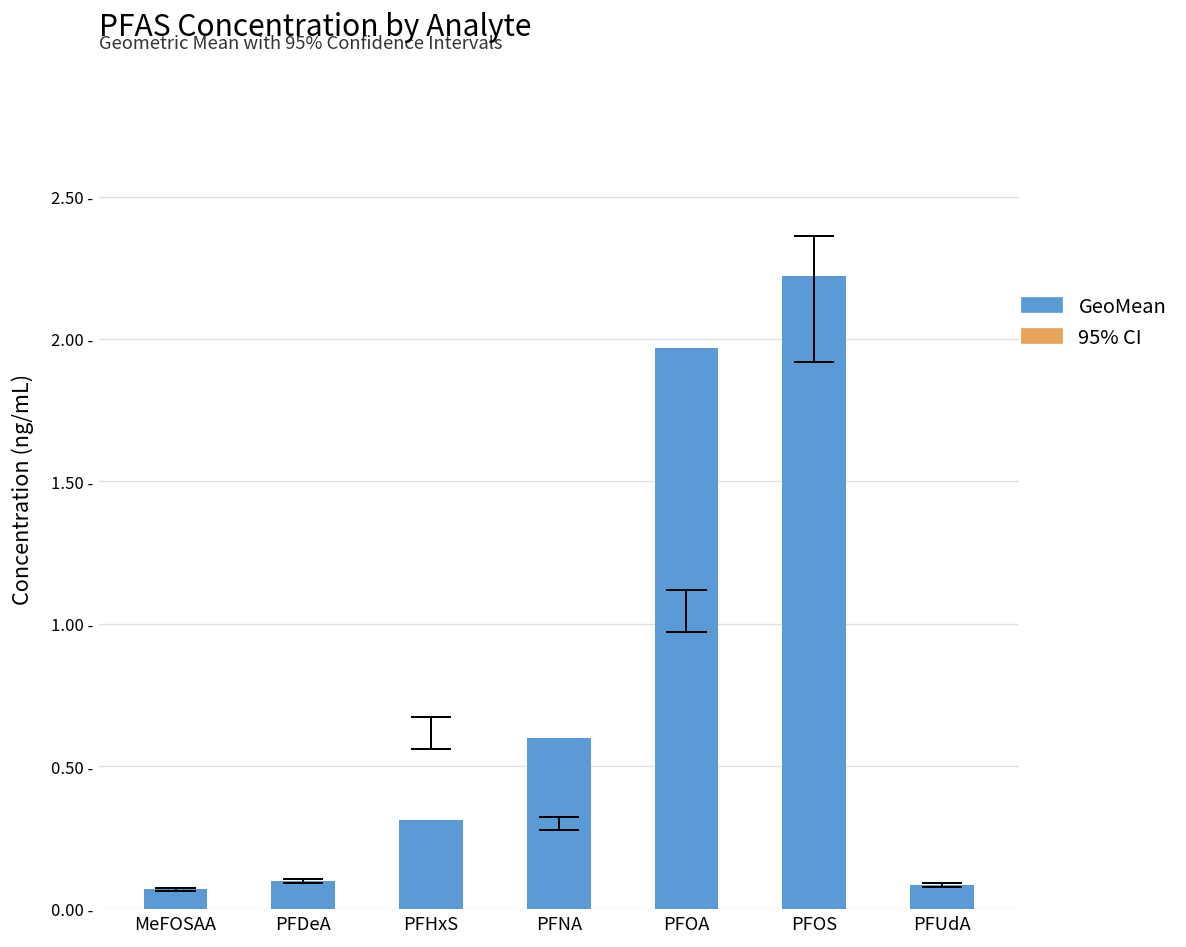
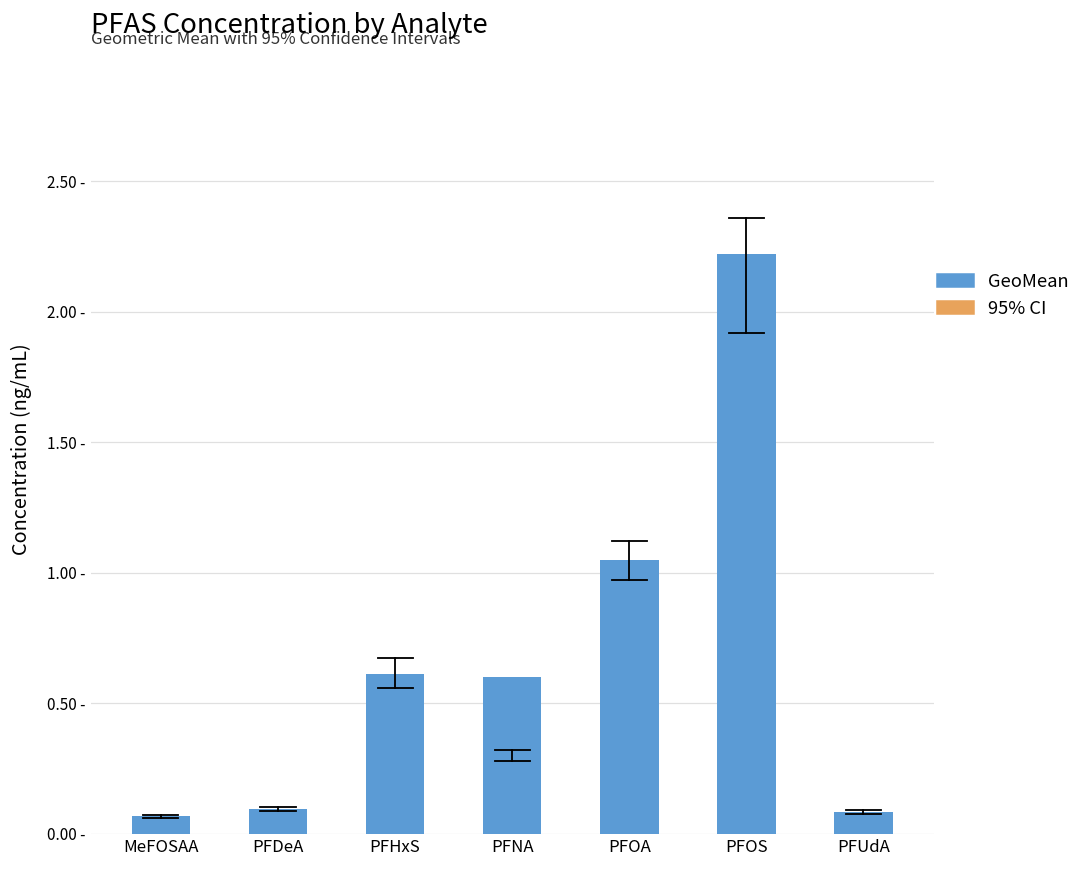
  {
    "GeoMean": {
      "MeFOSAA": "0.07 -",
      "PFDeA": "0.10 -",
-     "PFHxS": "0.31 -",
+     "PFHxS": "0.61 -",
      "PFNA": "0.60 -",
-     "PFOA": "1.97 -",
+     "PFOA": "1.05 -",
      "PFOS": "2.22 -",
      "PFUdA": "0.08 -"
    }
  }
